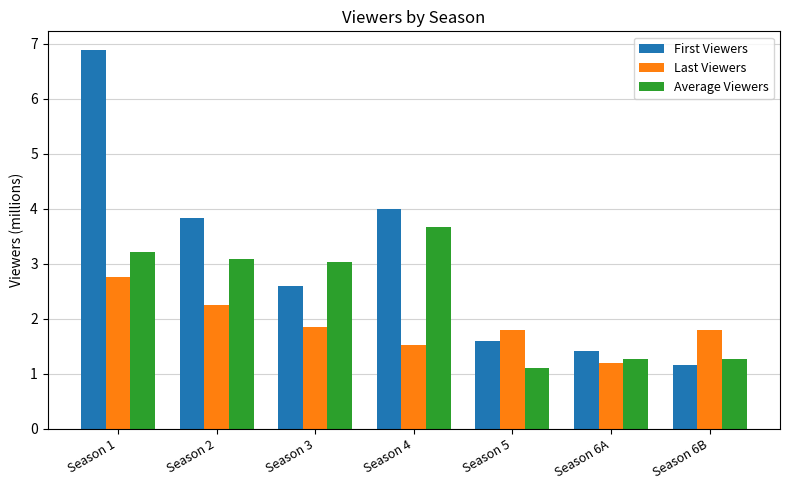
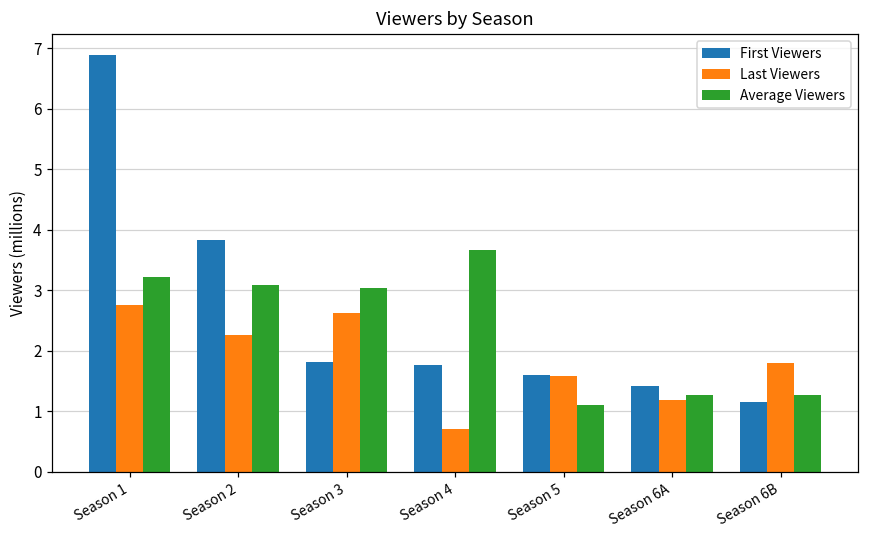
  {
    "First Viewers": {
      "Season 1": 6.9,
      "Season 2": 3.8,
-     "Season 3": 2.6,
-     "Season 4": 4.0,
+     "Season 3": 1.8,
+     "Season 4": 1.8,
      "Season 5": 1.6,
      "Season 6A": 1.4,
      "Season 6B": 1.2
    },
    "Last Viewers": {
      "Season 1": 2.8,
      "Season 2": 2.3,
-     "Season 3": 1.9,
-     "Season 4": 1.5,
-     "Season 5": 1.8,
+     "Season 3": 2.6,
+     "Season 4": 0.7,
+     "Season 5": 1.6,
      "Season 6A": 1.2,
      "Season 6B": 1.8
    },
    "Average Viewers": {
      "Season 1": 3.2,
      "Season 2": 3.1,
      "Season 3": 3.0,
      "Season 4": 3.7,
      "Season 5": 1.1,
      "Season 6A": 1.3,
      "Season 6B": 1.3
    }
  }
